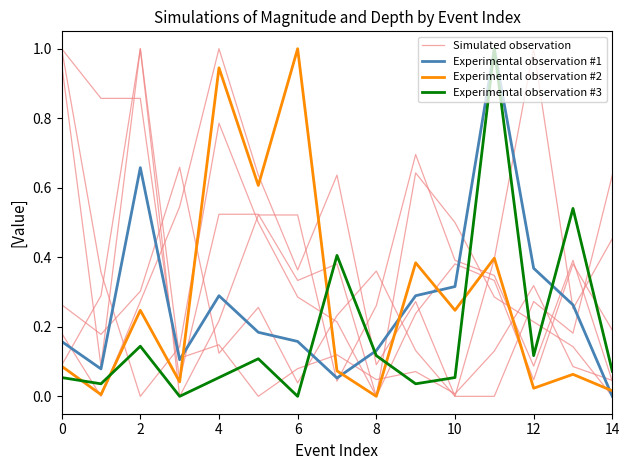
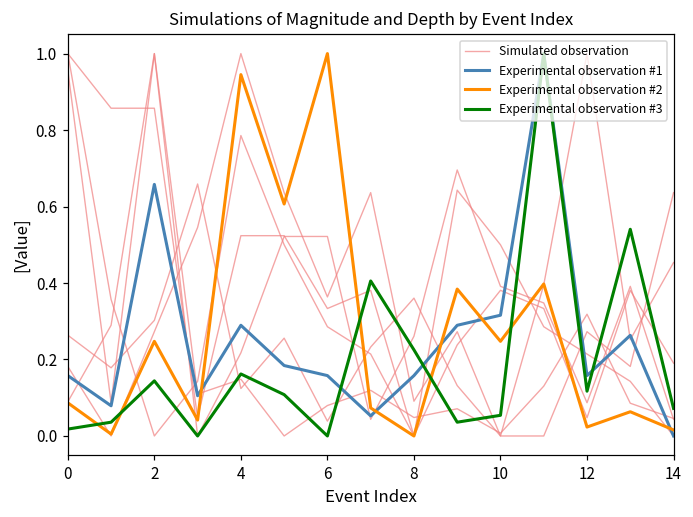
  {
    "Experimental observation #1": {
      "0": 0.16,
      "2": 0.66,
      "4": 0.29,
      "6": 0.16,
-     "8": 0.13,
+     "8": 0.16,
      "10": 0.32,
-     "12": 0.37
+     "12": 0.16
    },
    "Experimental observation #2": {
      "2": 0.25,
      "4": 0.95,
      "6": 1.00,
      "10": 0.25,
      "12": 0.02,
      "14": 0.02
    },
    "Experimental observation #3": {
-     "0": 0.05,
+     "0": 0.02,
      "2": 0.14,
-     "4": 0.05,
+     "4": 0.16,
      "6": 0.00,
-     "8": 0.12,
+     "8": 0.23,
      "10": 0.05,
      "12": 0.12,
      "14": 0.07
    }
  }
